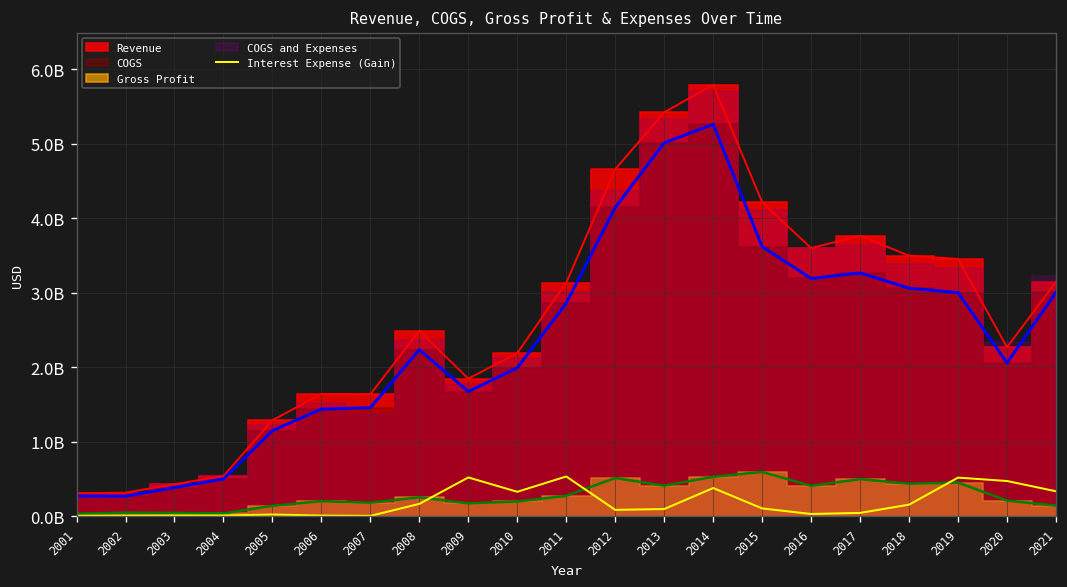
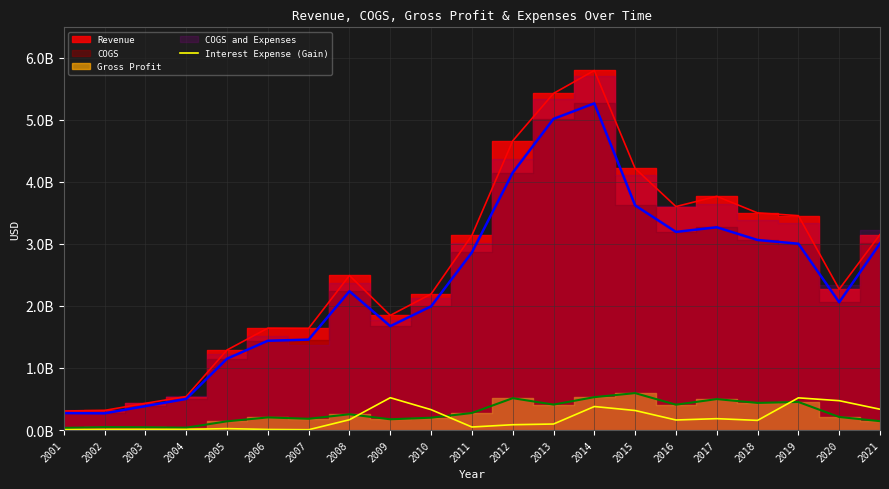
  {
    "Interest Expense (Gain)": {
      "2005": 0,
      "2006": 0,
      "2007": 0,
      "2008": 200000000,
      "2009": 500000000,
      "2010": 300000000,
-     "2011": 500000000,
+     "2011": 0,
      "2012": 100000000,
      "2013": 100000000,
      "2014": 400000000,
-     "2015": 100000000,
-     "2016": 0,
-     "2017": 0,
+     "2015": 300000000,
+     "2016": 200000000,
+     "2017": 200000000,
      "2018": 200000000,
      "2019": 500000000,
      "2020": 500000000,
      "2021": 300000000
    }
  }
